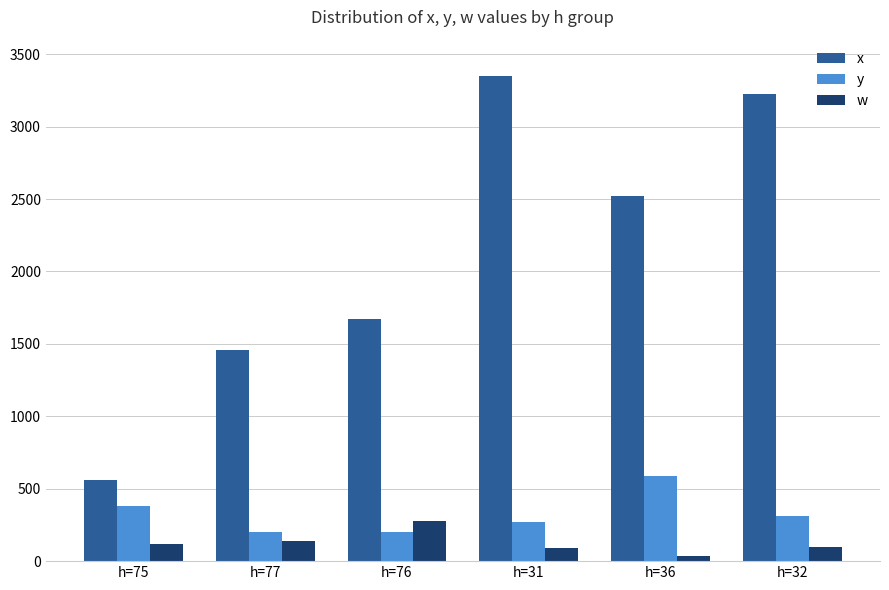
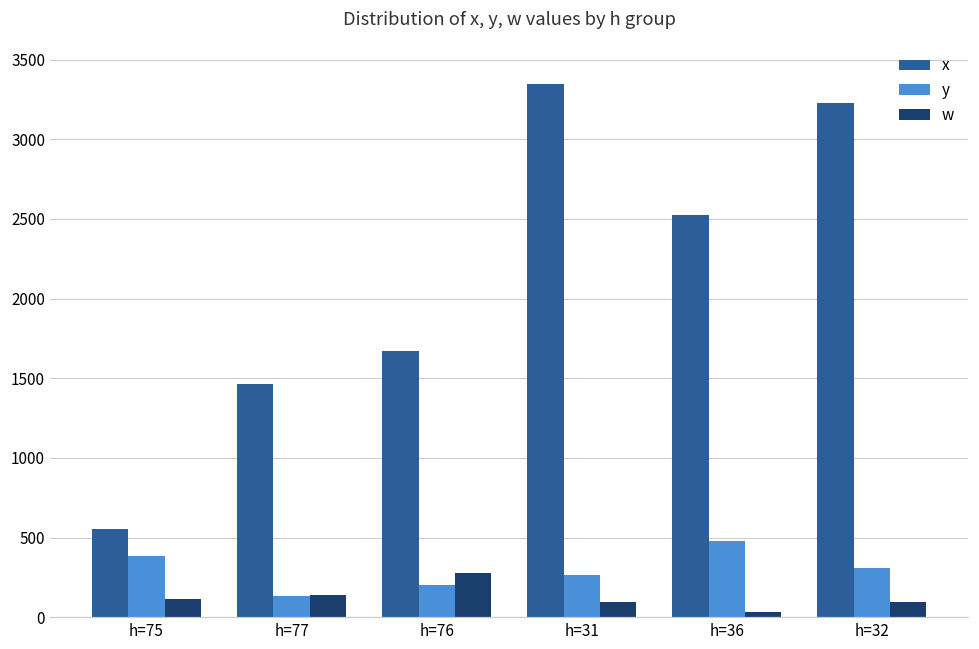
  {
    "y": {
      "h=75": 380,
-     "h=77": 200,
+     "h=77": 130,
      "h=76": 200,
      "h=31": 270,
-     "h=36": 590,
+     "h=36": 480,
      "h=32": 310
    }
  }
